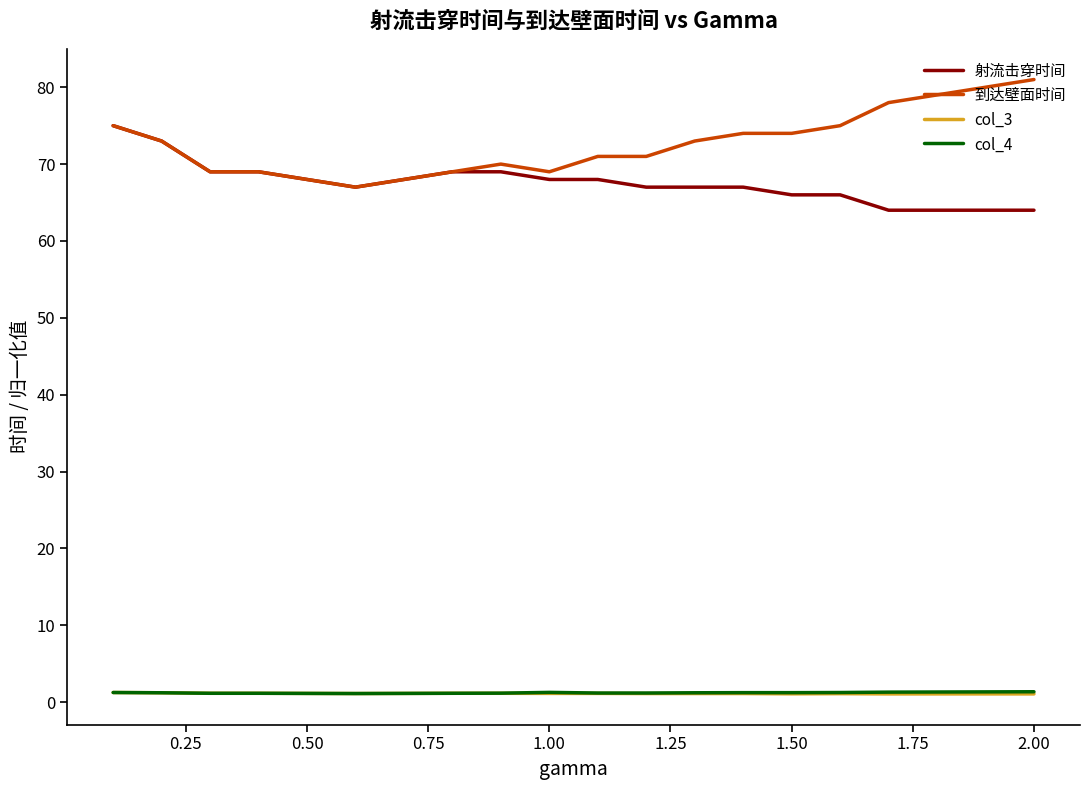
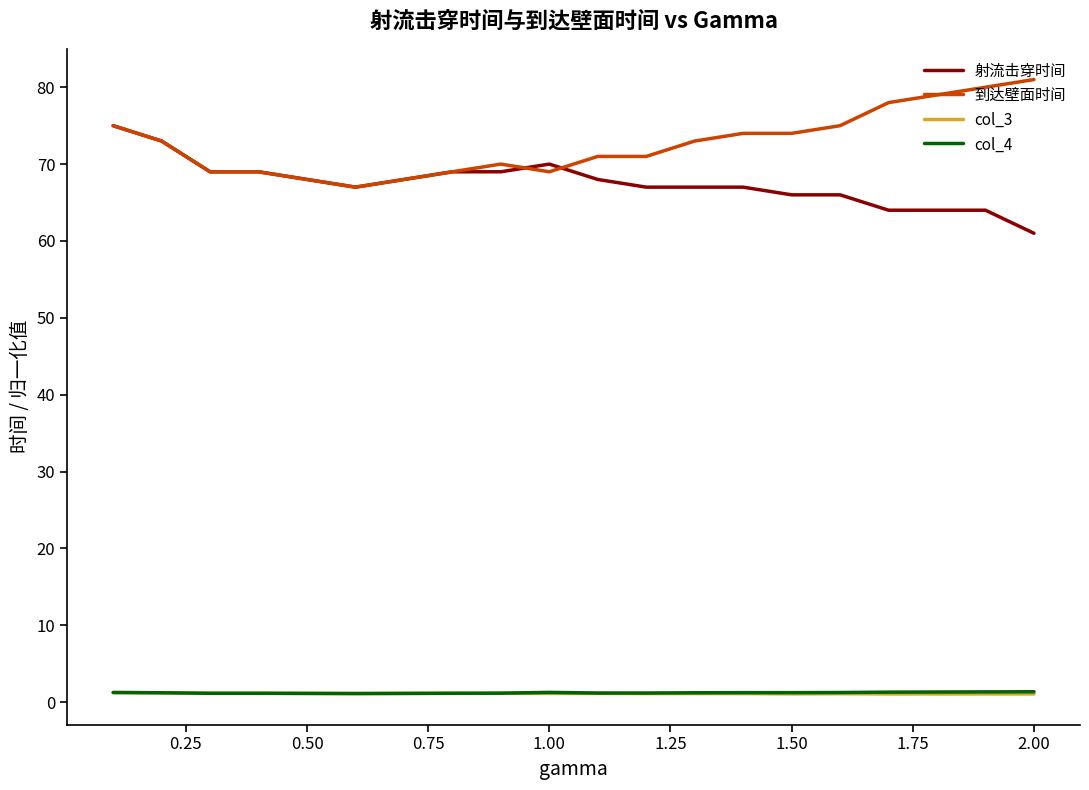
  {
    "射流击穿时间": {
-     "1.00": 68,
+     "1.00": 70,
      "1.50": 66,
-     "2.00": 64
+     "2.00": 61
    },
    "到达壁面时间": {
      "1.00": 69,
      "1.50": 74,
      "2.00": 81
    }
  }
